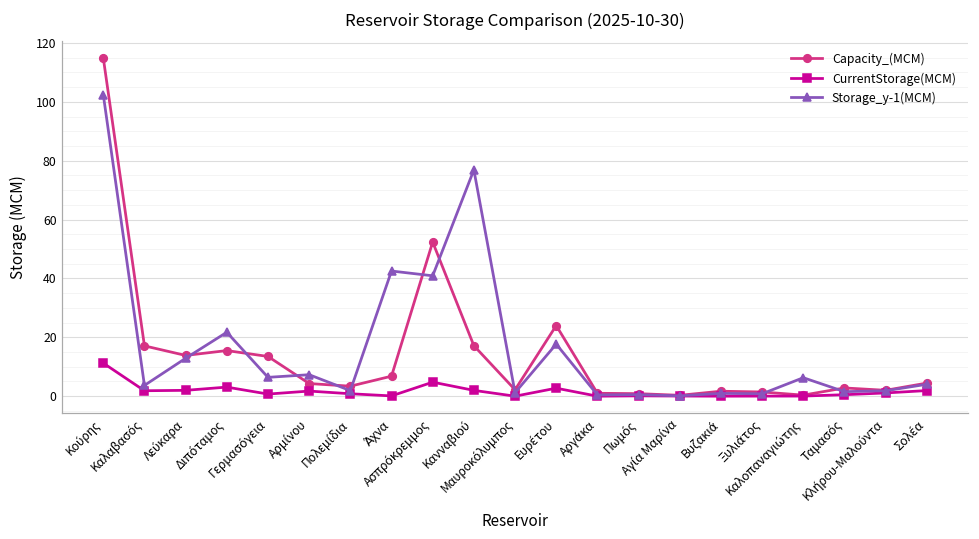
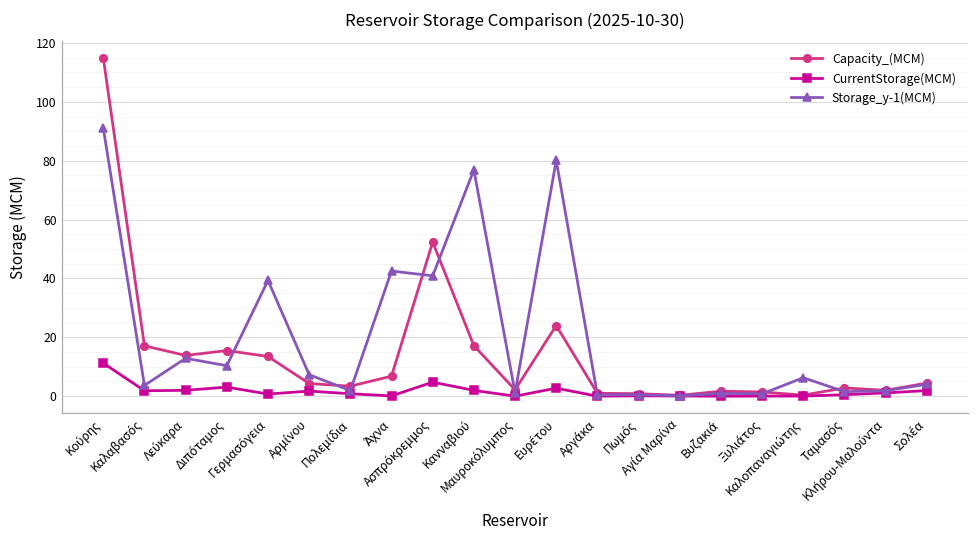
  {
    "Storage_y-1(MCM)": {
-     "Κούρης": 102,
+     "Κούρης": 91,
      "Καλαβασός": 4,
      "Λεύκαρα": 13,
-     "Διπόταμος": 22,
-     "Γερμασόγεια": 6,
+     "Διπόταμος": 10,
+     "Γερμασόγεια": 39,
      "Αρμίνου": 7,
      "Πολεμίδια": 2,
      "Άχνα": 43,
      "Ασπρόκρεμμος": 41,
      "Κανναβιού": 77,
      "Μαυροκόλυμπος": 1,
-     "Ευρέτου": 18,
+     "Ευρέτου": 80,
      "Καλοπαναγιώτης": 6,
      "Ταμασός": 2
    }
  }
